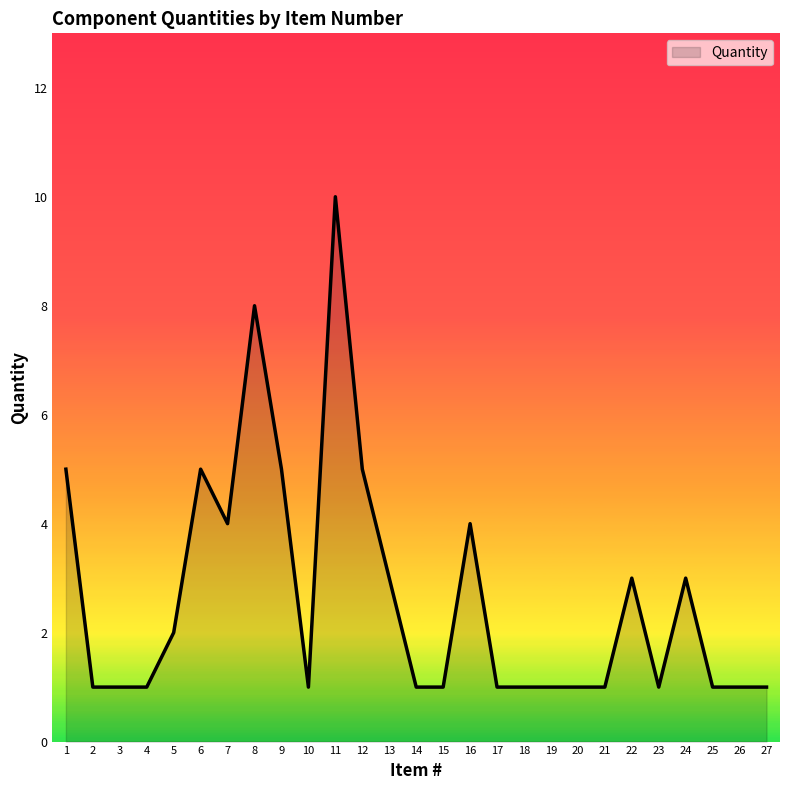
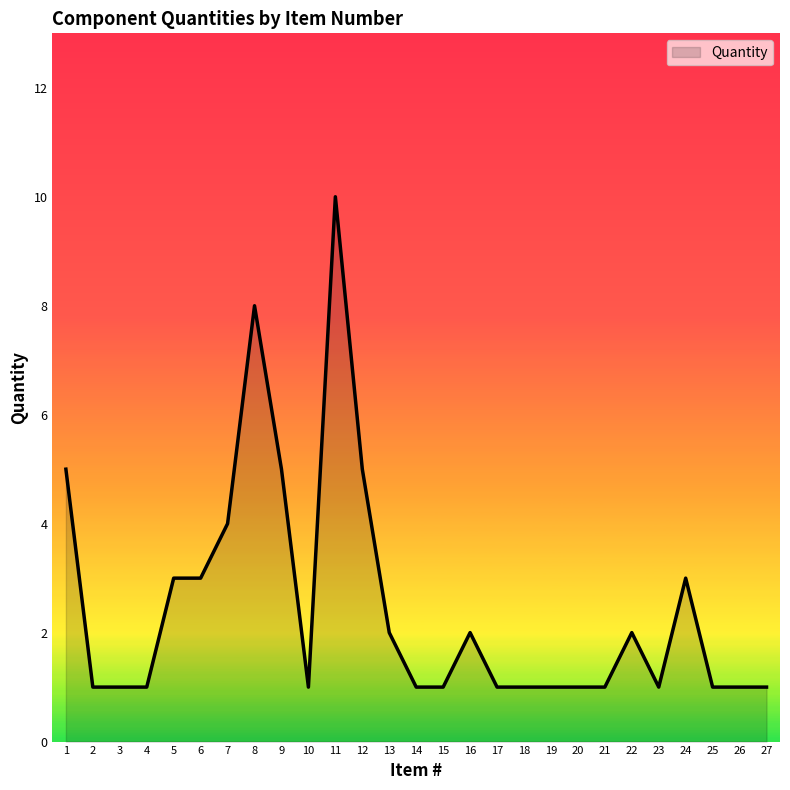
  {
    "1": 5,
    "2": 1,
    "3": 1,
    "4": 1,
-   "5": 2,
-   "6": 5,
+   "5": 3,
+   "6": 3,
    "7": 4,
    "8": 8,
    "9": 5,
    "10": 1,
    "11": 10,
    "12": 5,
-   "13": 3,
+   "13": 2,
    "14": 1,
    "15": 1,
-   "16": 4,
+   "16": 2,
    "17": 1,
    "18": 1,
    "19": 1,
    "20": 1,
    "21": 1,
-   "22": 3,
+   "22": 2,
    "23": 1,
    "24": 3,
    "25": 1,
    "26": 1,
    "27": 1
  }
